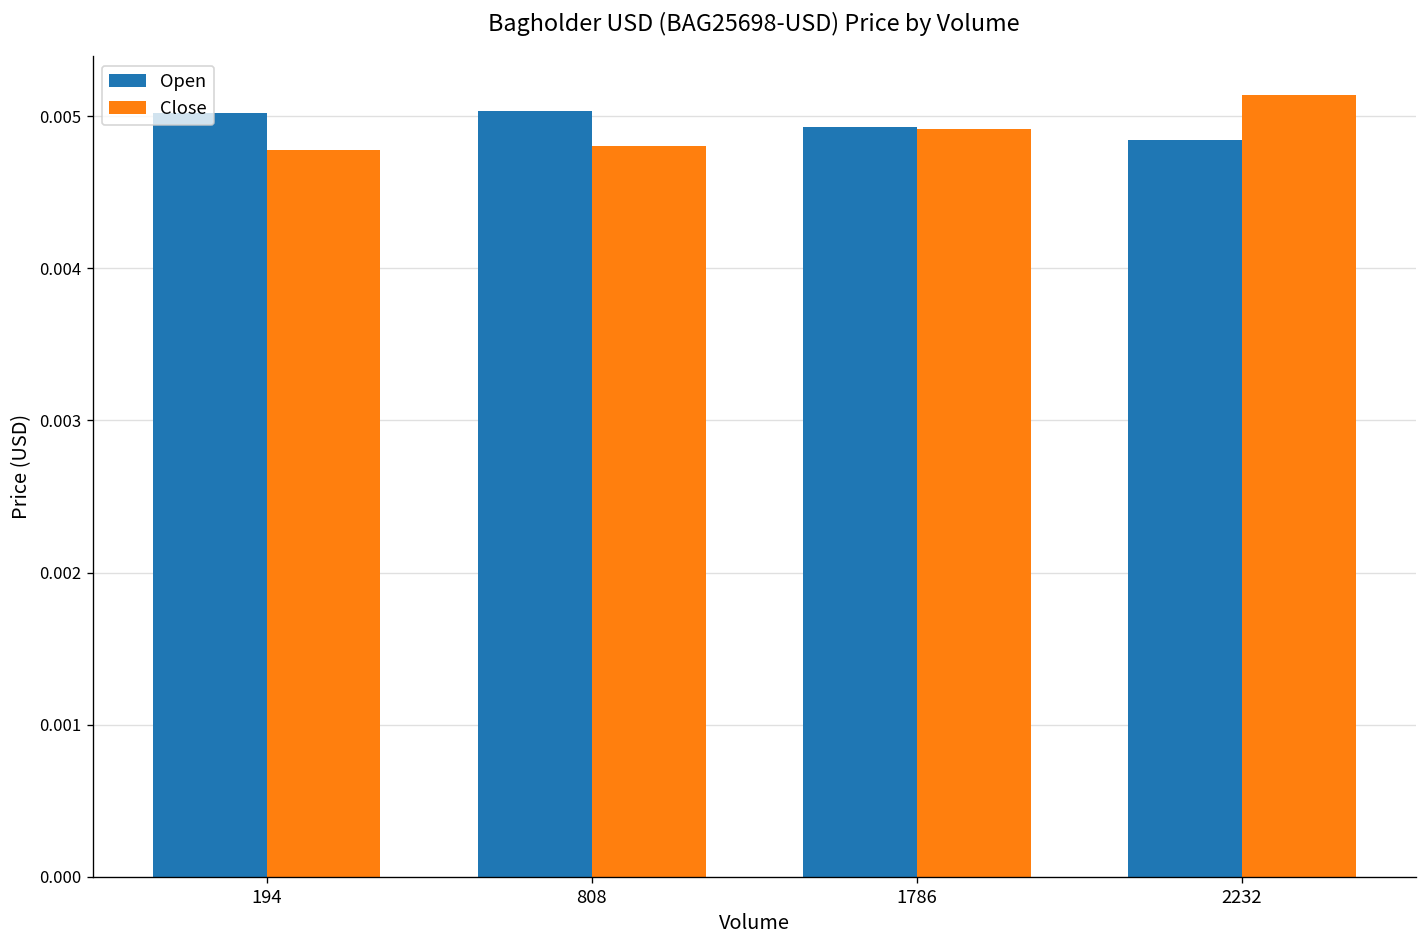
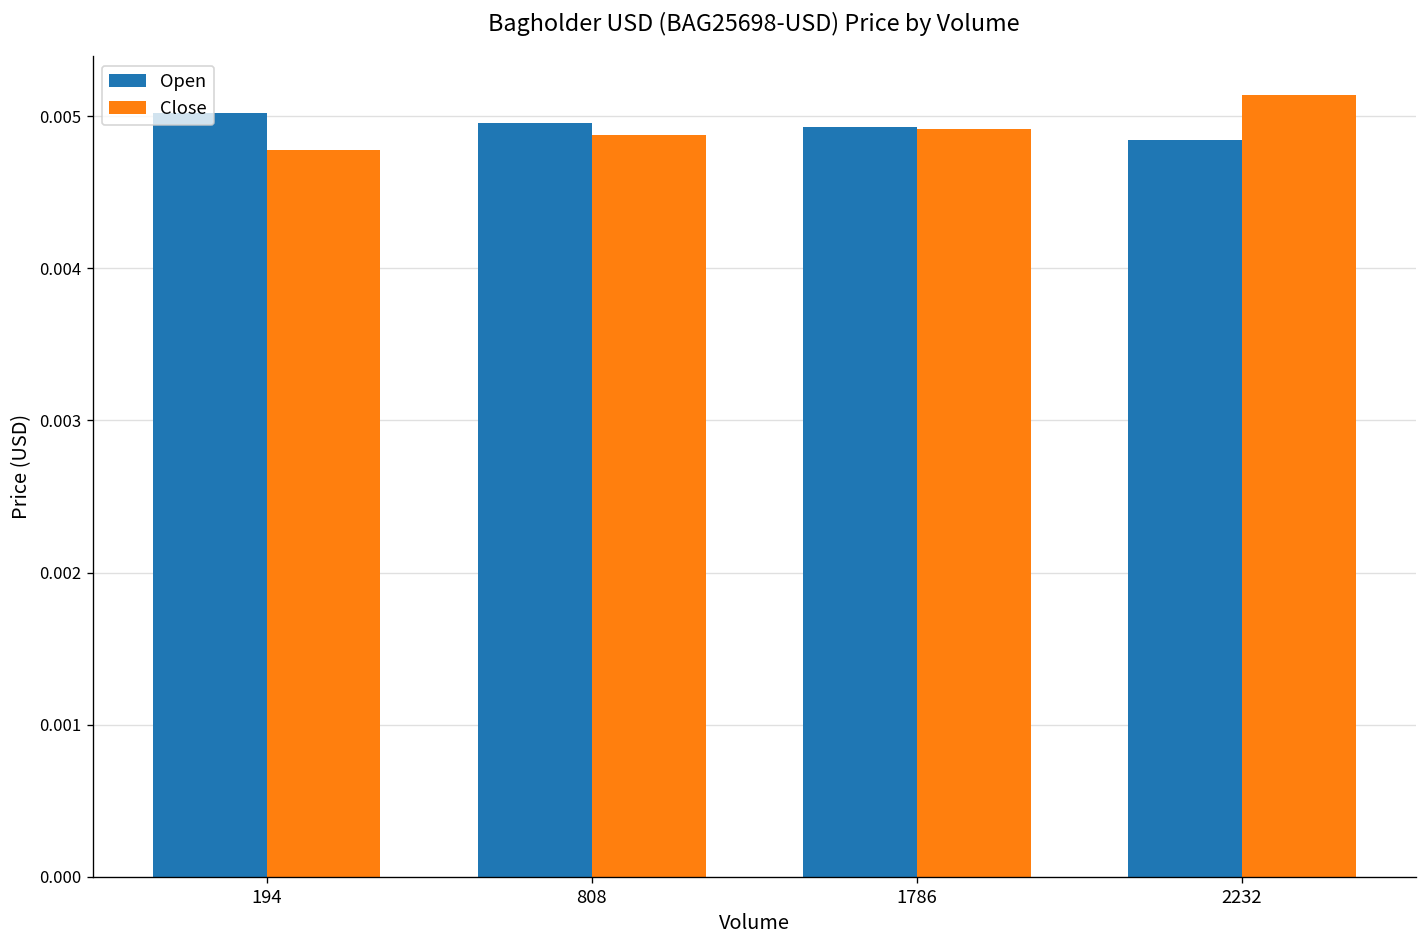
  {
    "Open": {
-     "808": 0.00503,
+     "808": 0.00495,
      "1786": 0.00493,
      "2232": 0.00484
    },
    "Close": {
      "194": 0.00477,
-     "808": 0.00480,
+     "808": 0.00487,
      "1786": 0.00491,
      "2232": 0.00514
    }
  }
